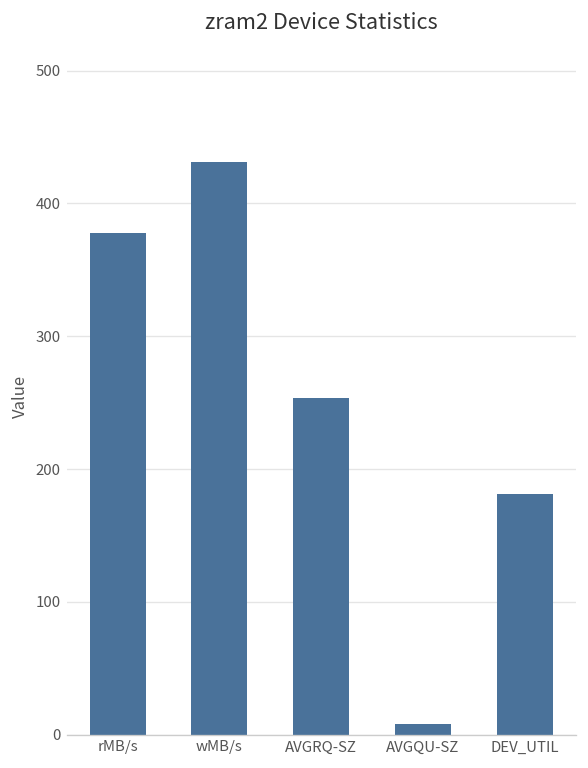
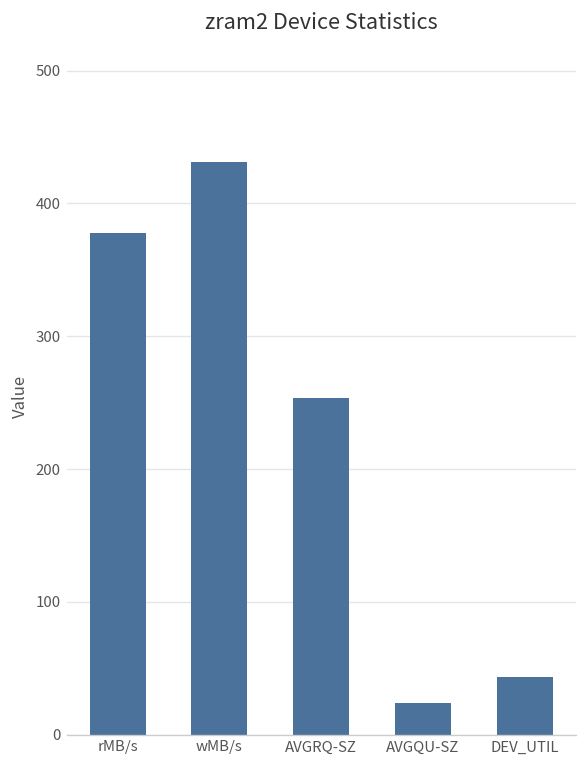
  {
    "rMB/s": 378,
    "wMB/s": 431,
    "AVGRQ-SZ": 254,
-   "AVGQU-SZ": 8,
-   "DEV_UTIL": 181
+   "AVGQU-SZ": 24,
+   "DEV_UTIL": 43
  }
